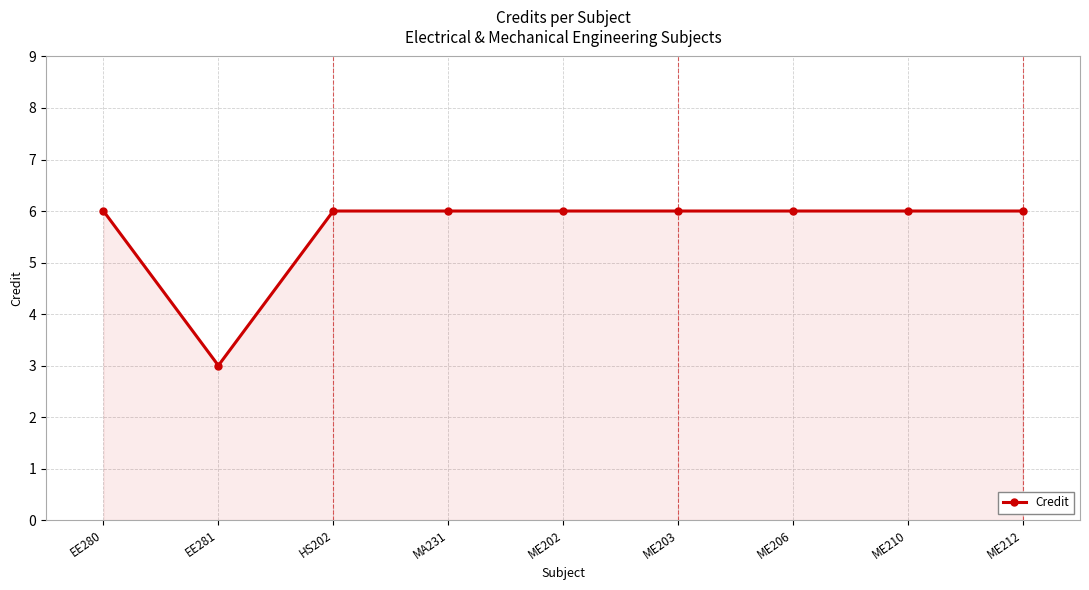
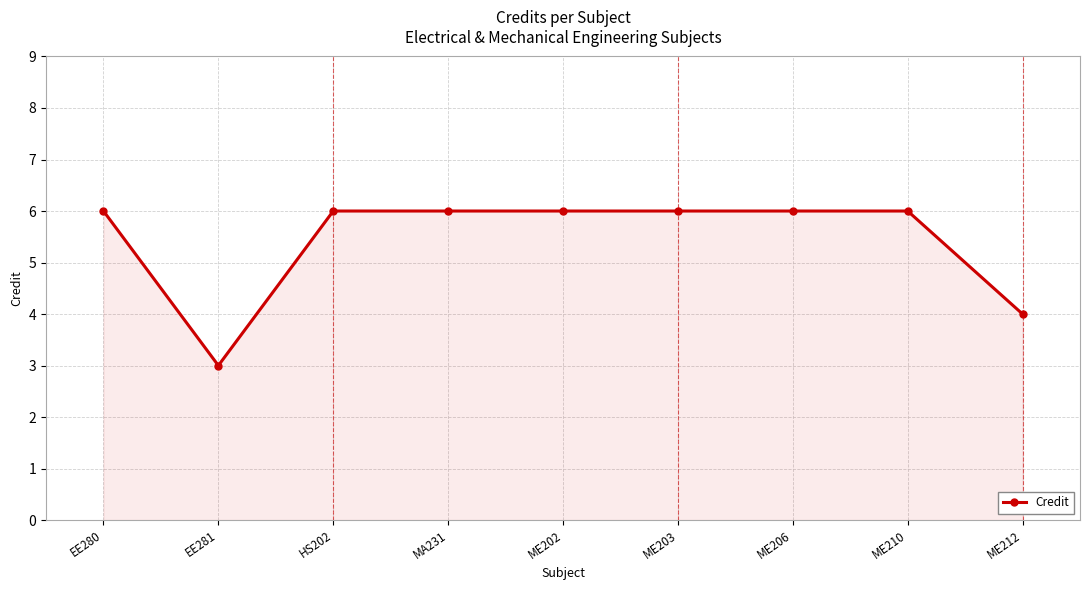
  {
    "EE280": 6,
    "EE281": 3,
    "HS202": 6,
    "MA231": 6,
    "ME202": 6,
    "ME203": 6,
    "ME206": 6,
    "ME210": 6,
-   "ME212": 6
+   "ME212": 4
  }
